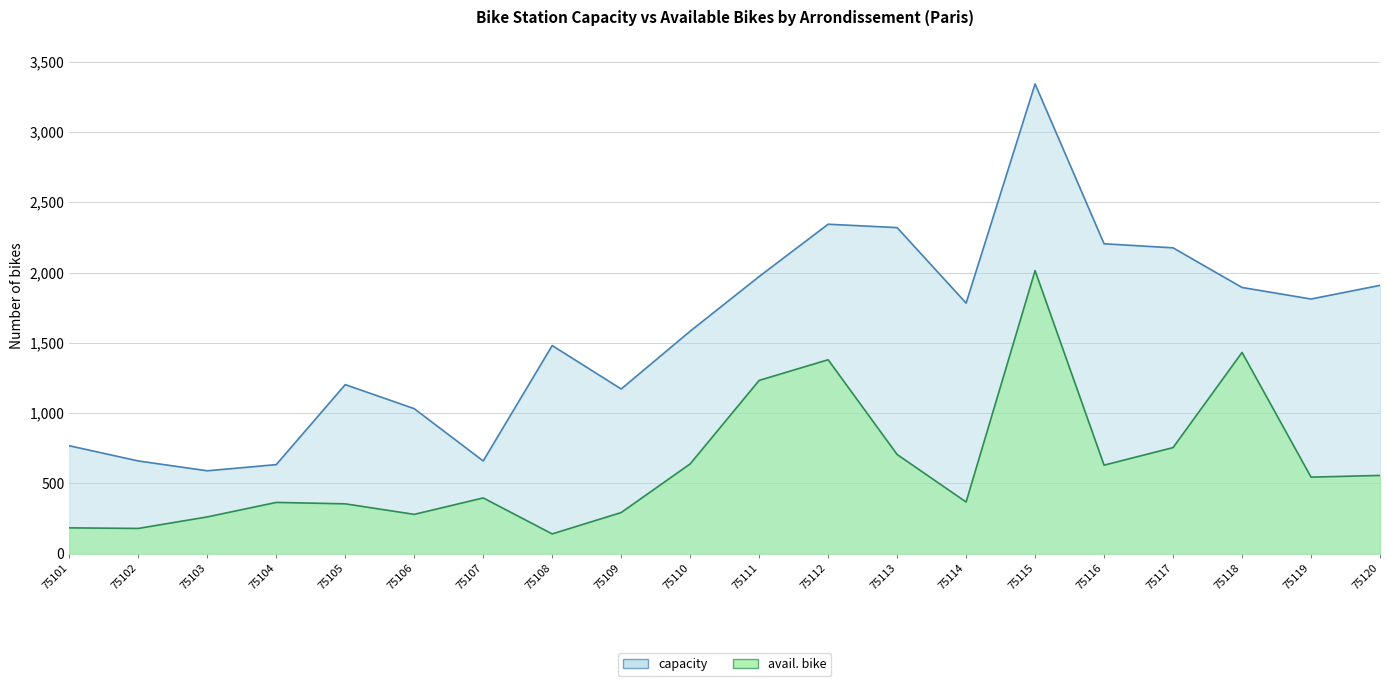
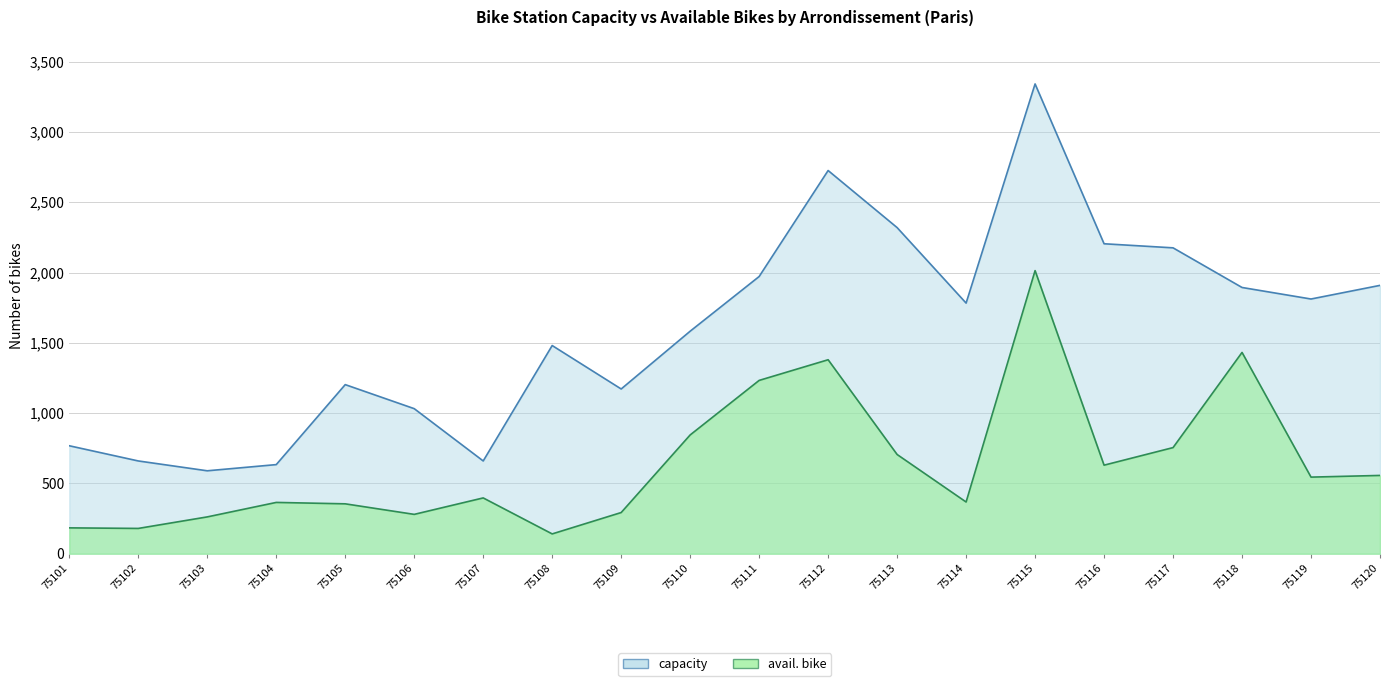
  {
    "capacity": {
      "75101": "770",
      "75102": "660",
      "75103": "590",
      "75104": "630",
      "75105": "1,200",
      "75106": "1,030",
      "75107": "660",
      "75108": "1,480",
      "75109": "1,170",
      "75110": "1,580",
      "75111": "1,970",
-     "75112": "2,340",
+     "75112": "2,730",
      "75113": "2,320",
      "75114": "1,780",
      "75115": "3,340",
      "75116": "2,210",
      "75117": "2,180",
      "75118": "1,890",
      "75119": "1,810",
      "75120": "1,910"
    },
    "avail. bike": {
      "75101": "180",
      "75102": "180",
      "75103": "260",
      "75104": "370",
      "75105": "360",
      "75106": "280",
      "75107": "400",
      "75108": "140",
      "75109": "290",
-     "75110": "640",
+     "75110": "850",
      "75111": "1,230",
      "75112": "1,380",
      "75113": "710",
      "75114": "370",
      "75115": "2,010",
      "75116": "630",
      "75117": "760",
      "75118": "1,430",
      "75119": "550",
      "75120": "560"
    }
  }
